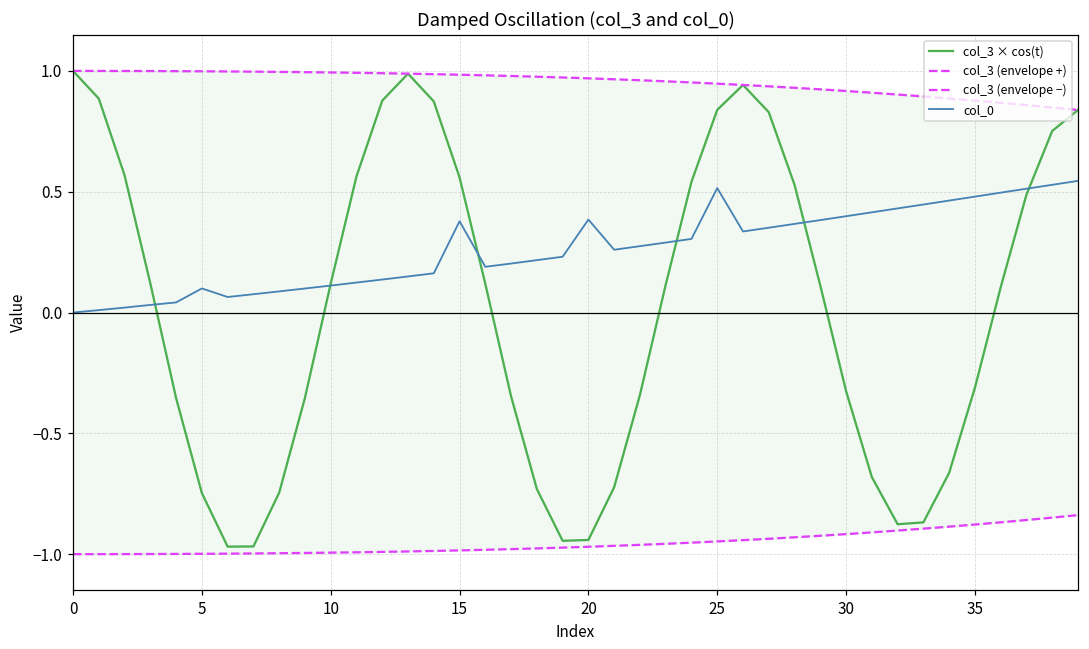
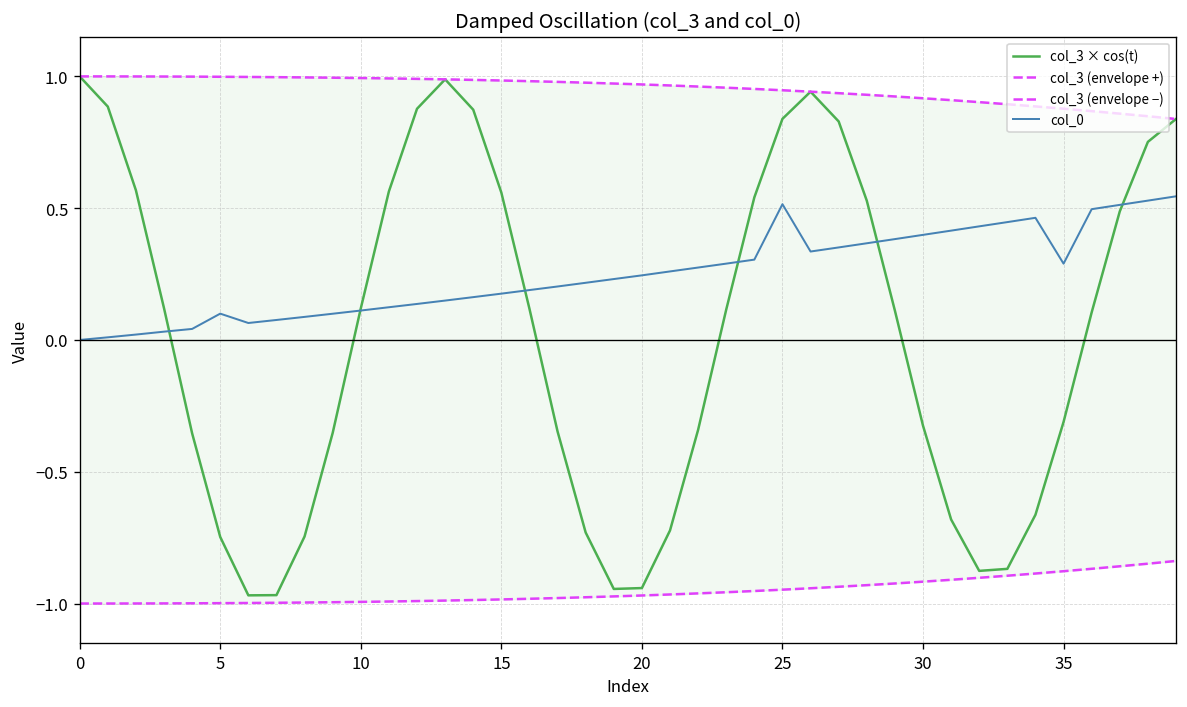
  {
    "col_3 × cos(t)": {
      "5": -0.75,
      "15": 0.56,
      "20": -0.94,
      "25": 0.84,
      "30": -0.33,
      "35": -0.31
    },
    "col_0": {
      "0": 0.00,
      "5": 0.10,
-     "15": 0.38,
-     "20": 0.38,
+     "15": 0.18,
+     "20": 0.25,
      "25": 0.52,
      "30": 0.40,
-     "35": 0.48
+     "35": 0.29
    }
  }
